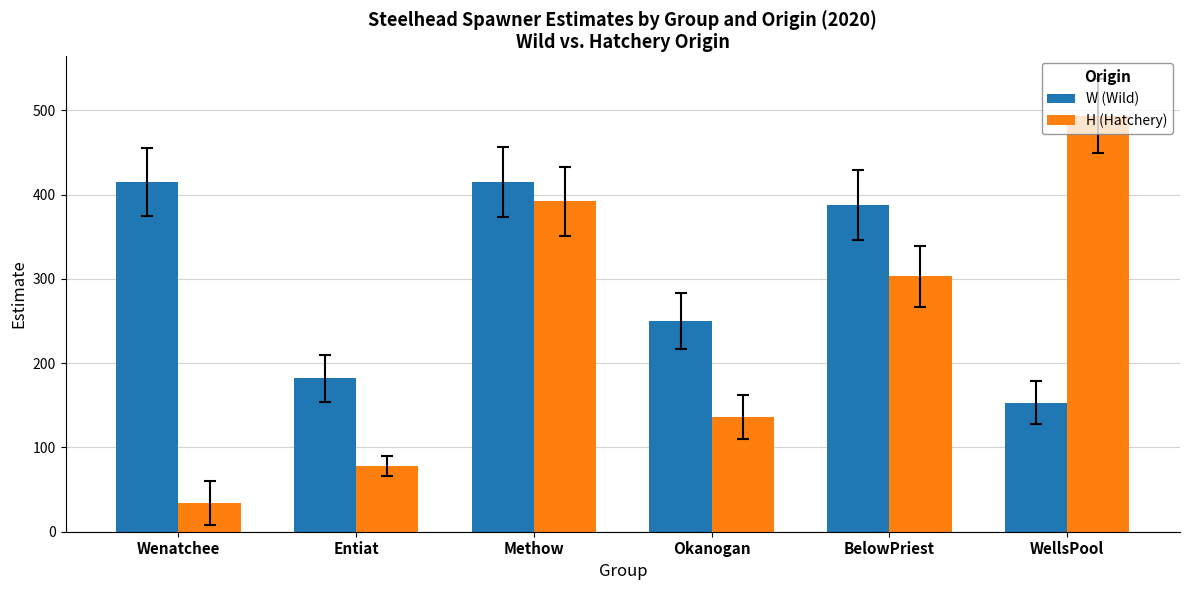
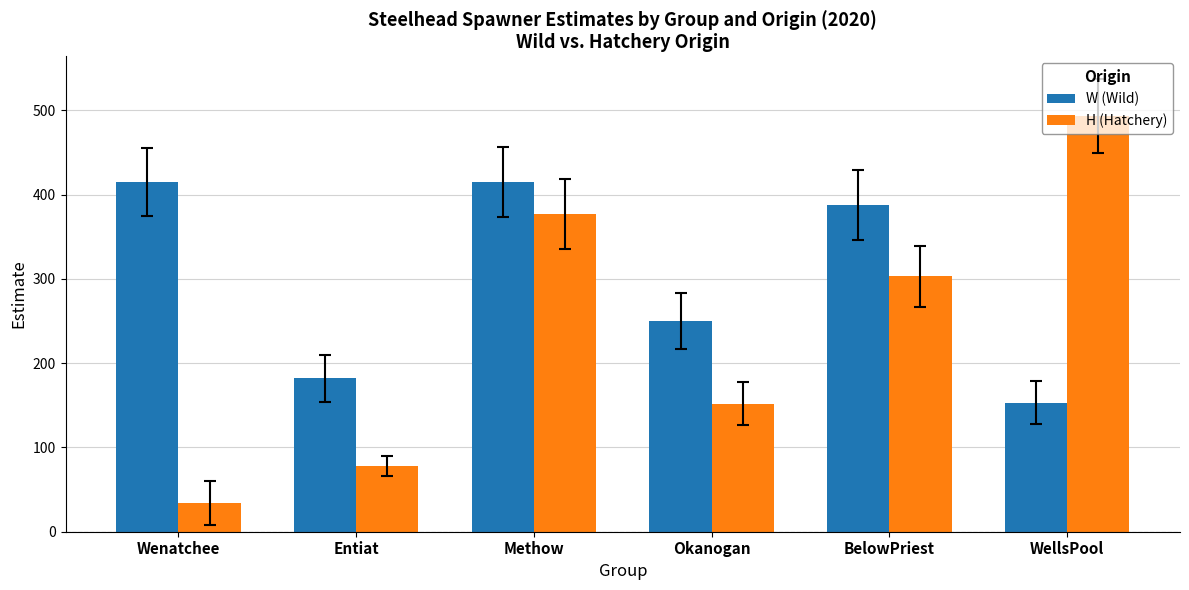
  {
    "H (Hatchery)": {
      "Wenatchee": 30,
      "Entiat": 80,
-     "Methow": 390,
-     "Okanogan": 140,
+     "Methow": 380,
+     "Okanogan": 150,
      "BelowPriest": 300
    }
  }
